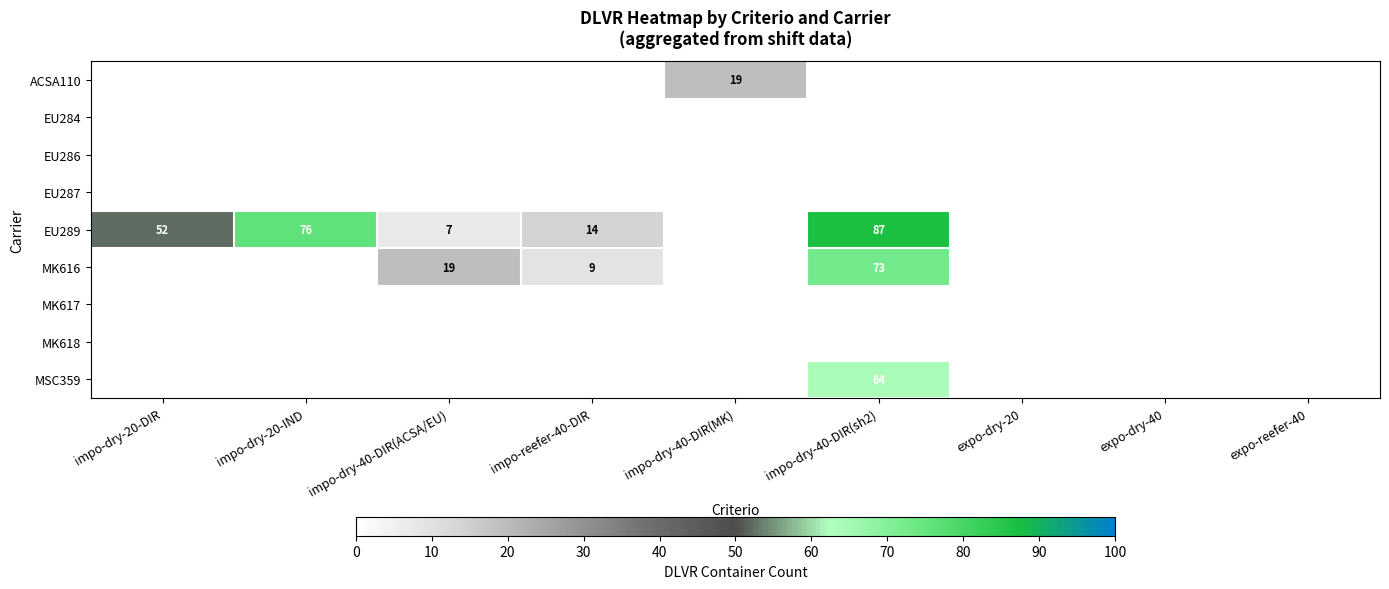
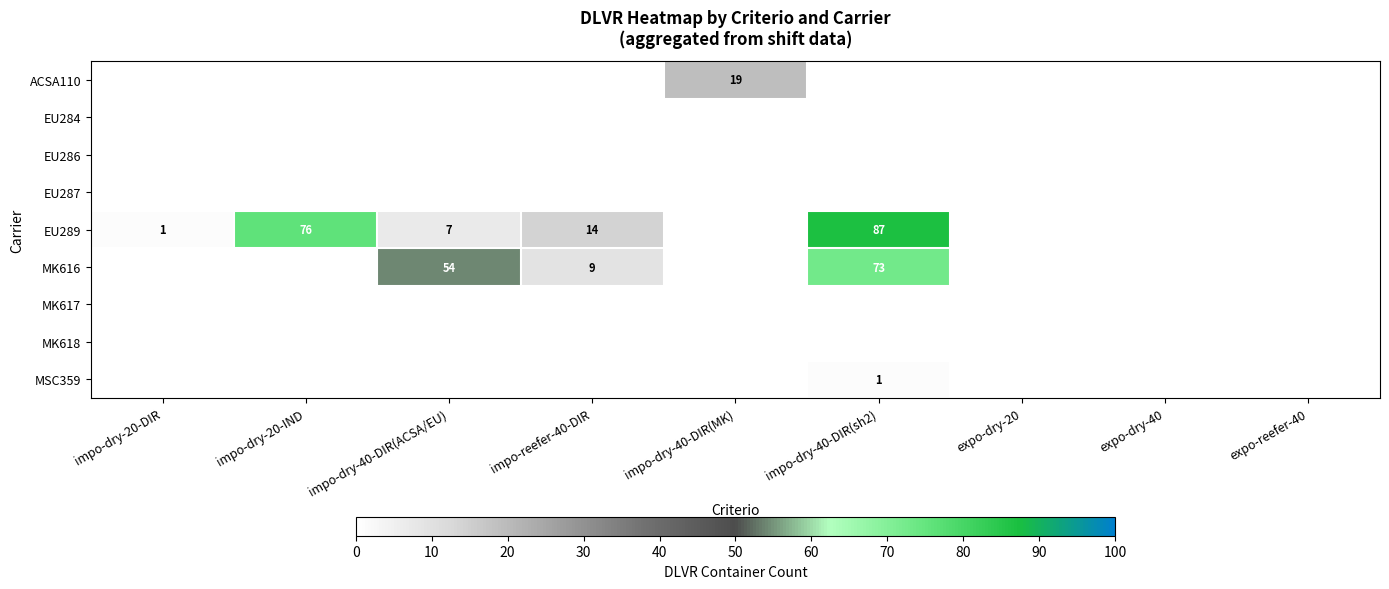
  {
    "ACSA110": {
      "impo-dry-40-DIR(MK)": 19
    },
    "EU289": {
-     "impo-dry-20-DIR": 52,
+     "impo-dry-20-DIR": 1,
      "impo-dry-20-IND": 76,
      "impo-dry-40-DIR(ACSA/EU)": 7,
      "impo-reefer-40-DIR": 14,
      "impo-dry-40-DIR(sh2)": 87
    },
    "MK616": {
-     "impo-dry-40-DIR(ACSA/EU)": 19,
+     "impo-dry-40-DIR(ACSA/EU)": 54,
      "impo-reefer-40-DIR": 9,
      "impo-dry-40-DIR(sh2)": 73
    },
    "MSC359": {
-     "impo-dry-40-DIR(sh2)": 64
+     "impo-dry-40-DIR(sh2)": 1
    }
  }
